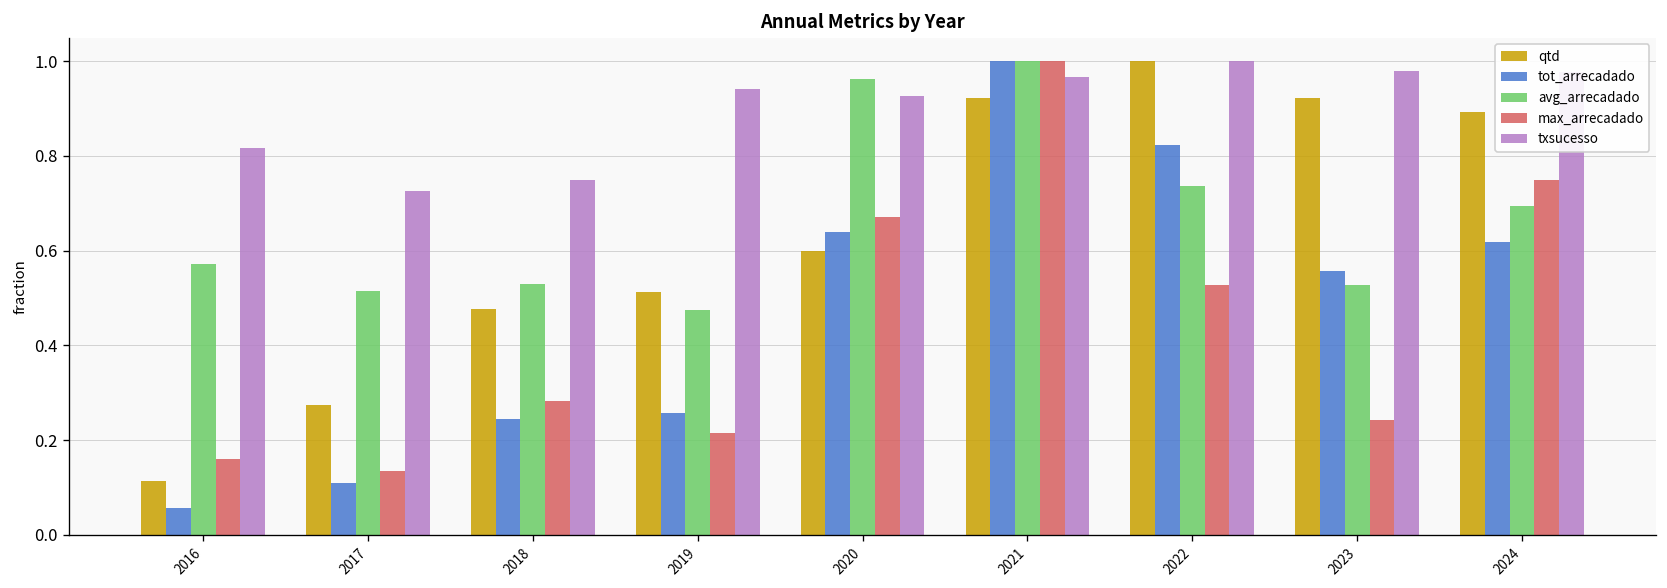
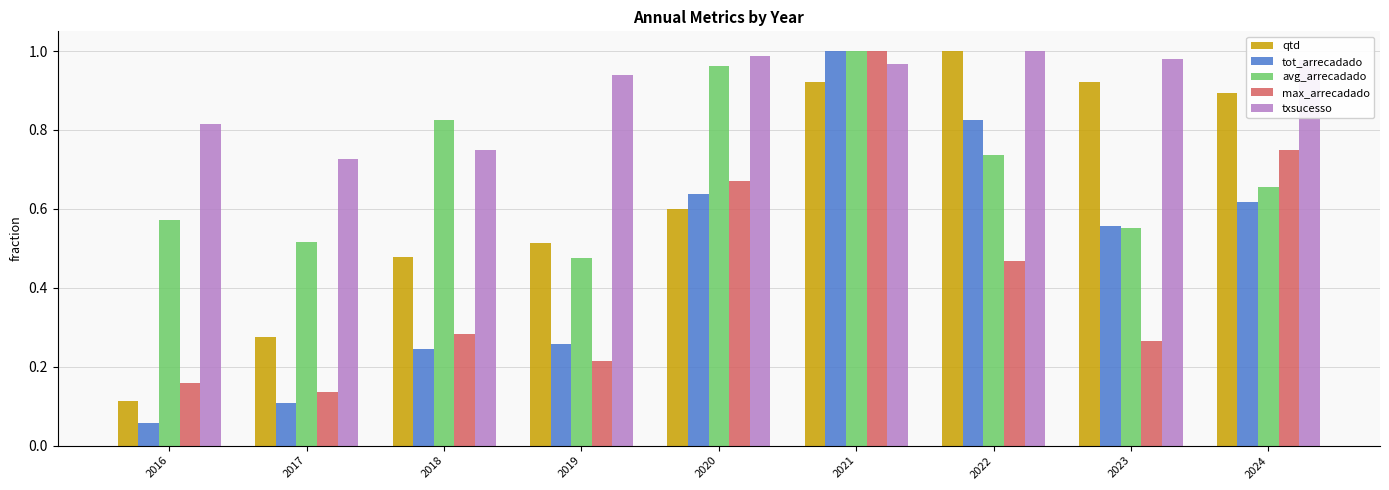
  {
    "qtd": {
      "2016": 0.11,
      "2017": 0.27,
      "2018": 0.48,
      "2019": 0.51,
      "2020": 0.60,
      "2021": 0.92,
      "2022": 1.00,
      "2023": 0.92,
      "2024": 0.89
    },
    "tot_arrecadado": {
      "2016": 0.06,
      "2017": 0.11,
      "2018": 0.24,
      "2019": 0.26,
      "2020": 0.64,
      "2021": 1.00,
      "2022": 0.82,
      "2023": 0.56,
      "2024": 0.62
    },
    "avg_arrecadado": {
      "2016": 0.57,
      "2017": 0.52,
-     "2018": 0.53,
+     "2018": 0.83,
      "2019": 0.48,
      "2020": 0.96,
      "2021": 1.00,
      "2022": 0.74,
-     "2023": 0.53,
-     "2024": 0.69
+     "2023": 0.55,
+     "2024": 0.66
    },
    "max_arrecadado": {
      "2016": 0.16,
      "2017": 0.13,
      "2018": 0.28,
      "2019": 0.22,
      "2020": 0.67,
      "2021": 1.00,
-     "2022": 0.53,
-     "2023": 0.24,
+     "2022": 0.47,
+     "2023": 0.26,
      "2024": 0.75
    },
    "txsucesso": {
      "2016": 0.82,
      "2017": 0.73,
      "2018": 0.75,
      "2019": 0.94,
-     "2020": 0.93,
+     "2020": 0.99,
      "2021": 0.97,
      "2022": 1.00,
      "2023": 0.98
    }
  }
